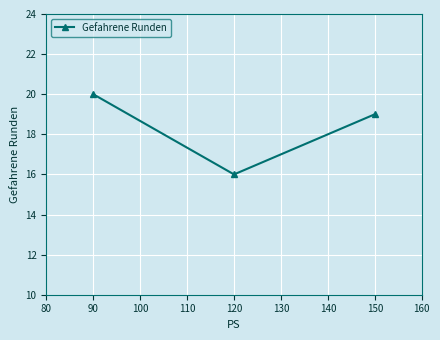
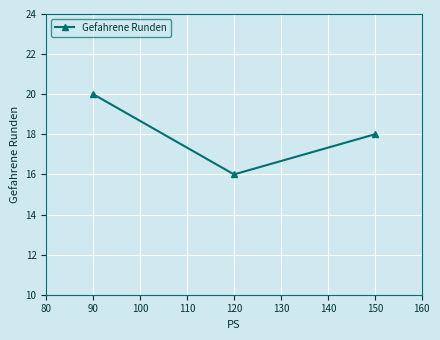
  {
    "90": 20,
    "120": 16,
-   "150": 19
+   "150": 18
  }
